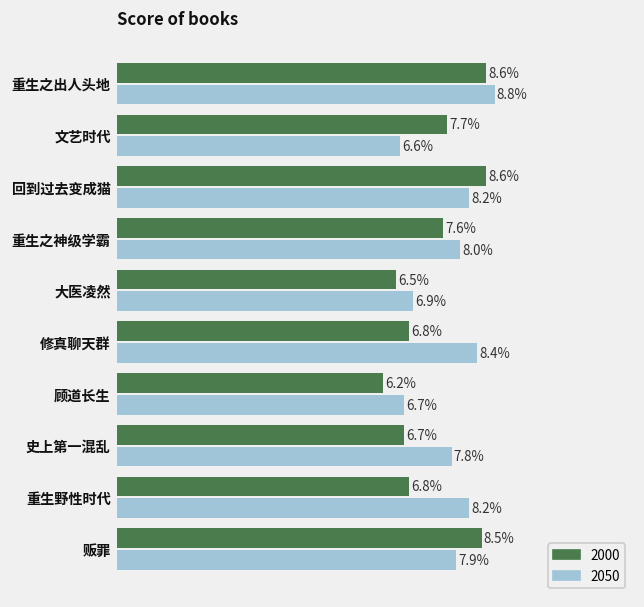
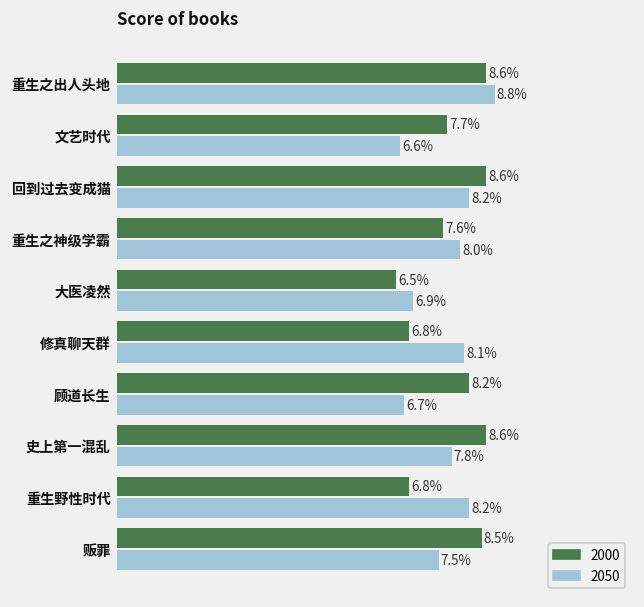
  {
    "2000": {
      "重生之出人头地": "8.6%",
      "文艺时代": "7.7%",
      "回到过去变成猫": "8.6%",
      "重生之神级学霸": "7.6%",
      "大医凌然": "6.5%",
      "修真聊天群": "6.8%",
-     "顾道长生": "6.2%",
-     "史上第一混乱": "6.7%",
+     "顾道长生": "8.2%",
+     "史上第一混乱": "8.6%",
      "重生野性时代": "6.8%",
      "贩罪": "8.5%"
    },
    "2050": {
      "重生之出人头地": "8.8%",
      "文艺时代": "6.6%",
      "回到过去变成猫": "8.2%",
      "重生之神级学霸": "8.0%",
      "大医凌然": "6.9%",
-     "修真聊天群": "8.4%",
+     "修真聊天群": "8.1%",
      "顾道长生": "6.7%",
      "史上第一混乱": "7.8%",
      "重生野性时代": "8.2%",
-     "贩罪": "7.9%"
+     "贩罪": "7.5%"
    }
  }
